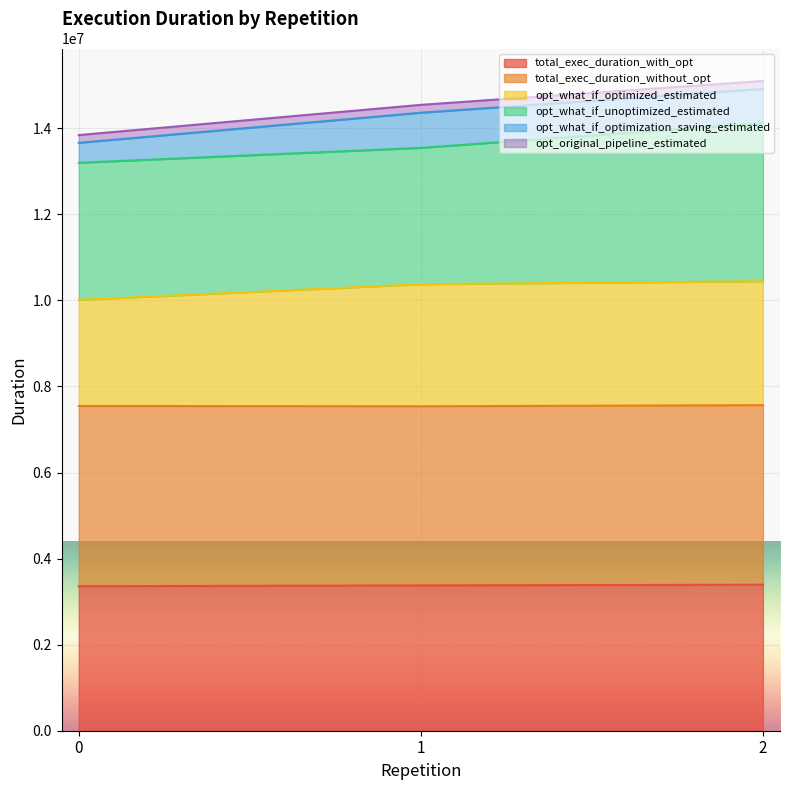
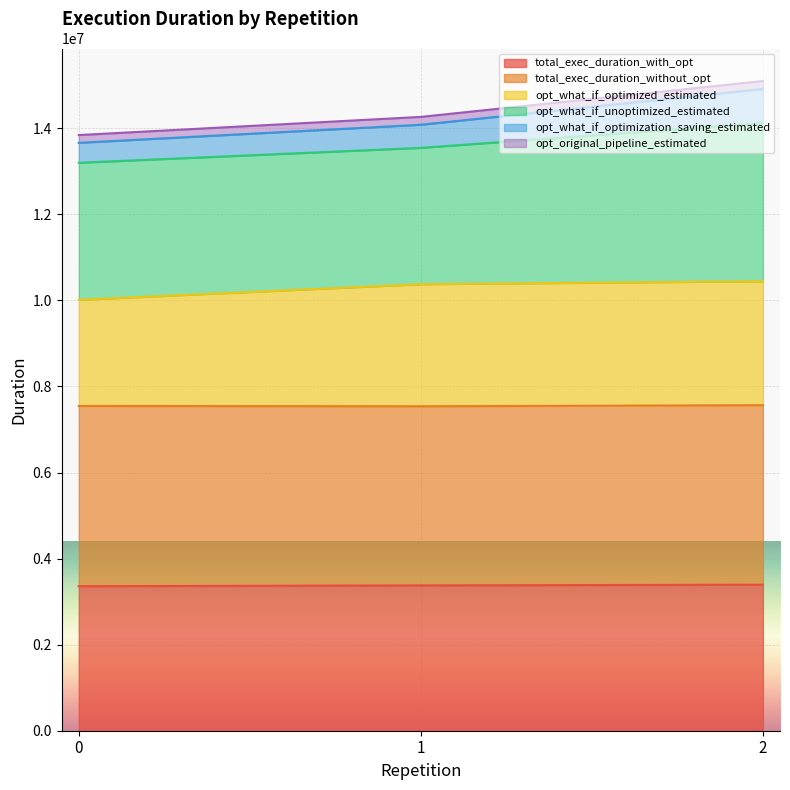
  {
    "opt_what_if_optimized_estimated": {
      "0": 2500000,
      "1": 2800000,
      "2": 2900000
    },
    "opt_what_if_unoptimized_estimated": {
      "0": 3200000,
      "1": 3200000
    },
    "opt_what_if_optimization_saving_estimated": {
      "0": 500000,
-     "1": 800000
+     "1": 500000
    },
    "opt_original_pipeline_estimated": {
      "0": 200000,
      "1": 200000
    }
  }
